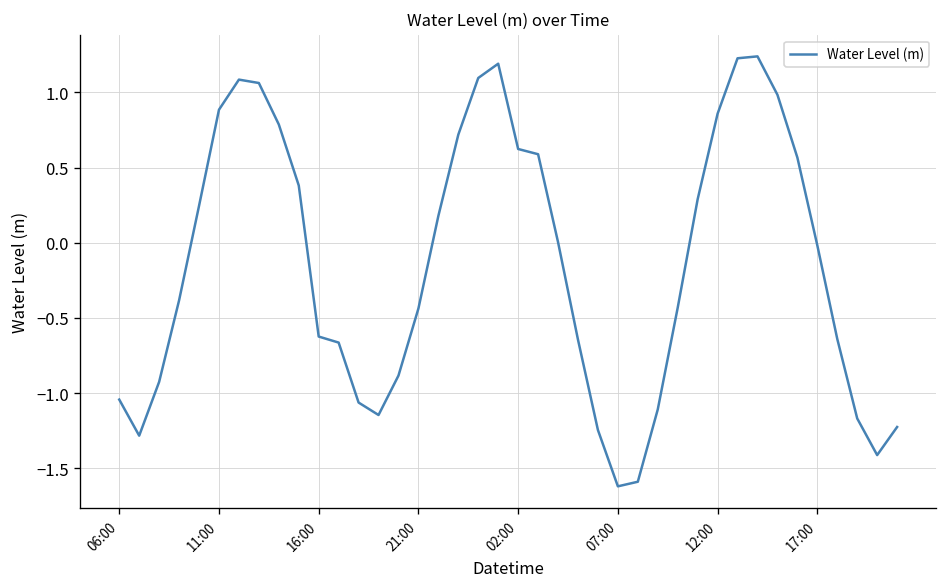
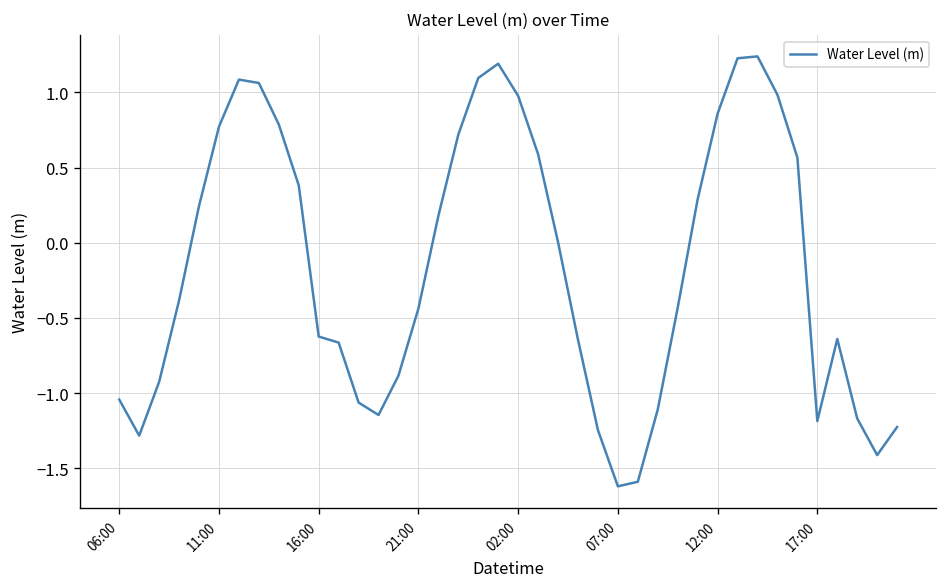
  {
    "06:00": -1.04,
-   "11:00": 0.88,
+   "11:00": 0.77,
    "16:00": -0.62,
    "21:00": -0.44,
-   "02:00": 0.62,
+   "02:00": 0.98,
    "07:00": -1.62,
    "12:00": 0.86,
-   "17:00": -0.02
+   "17:00": -1.19
  }
